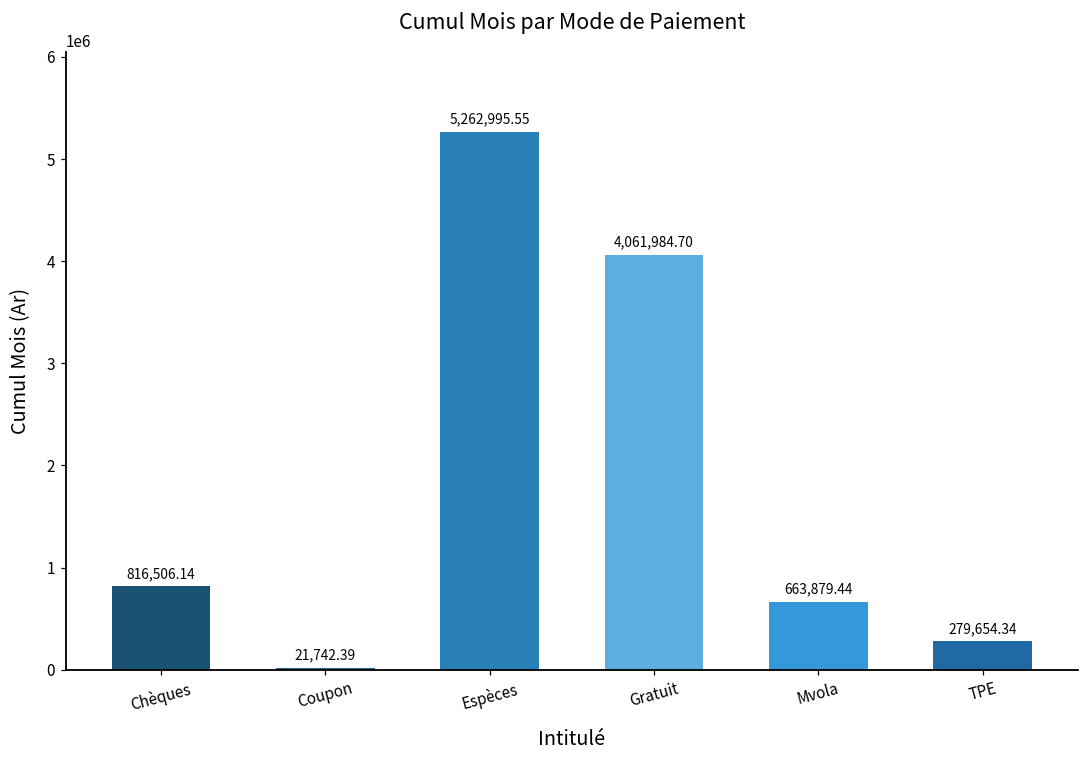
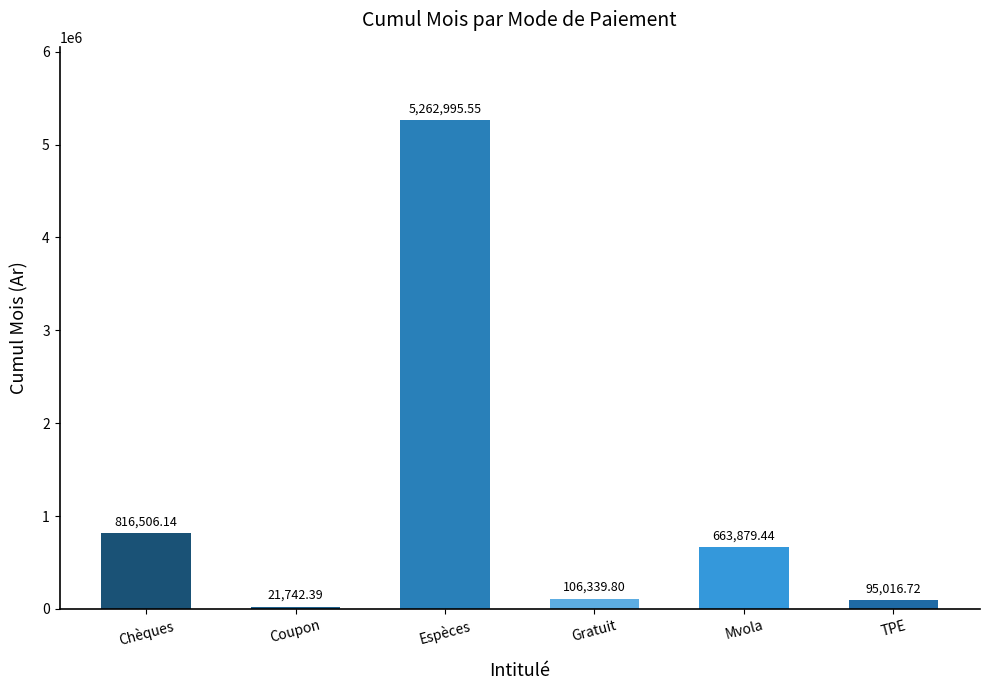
  {
    "Chèques": "816,506.14",
    "Coupon": "21,742.39",
    "Espèces": "5,262,995.55",
-   "Gratuit": "4,061,984.70",
+   "Gratuit": "106,339.80",
    "Mvola": "663,879.44",
-   "TPE": "279,654.34"
+   "TPE": "95,016.72"
  }
